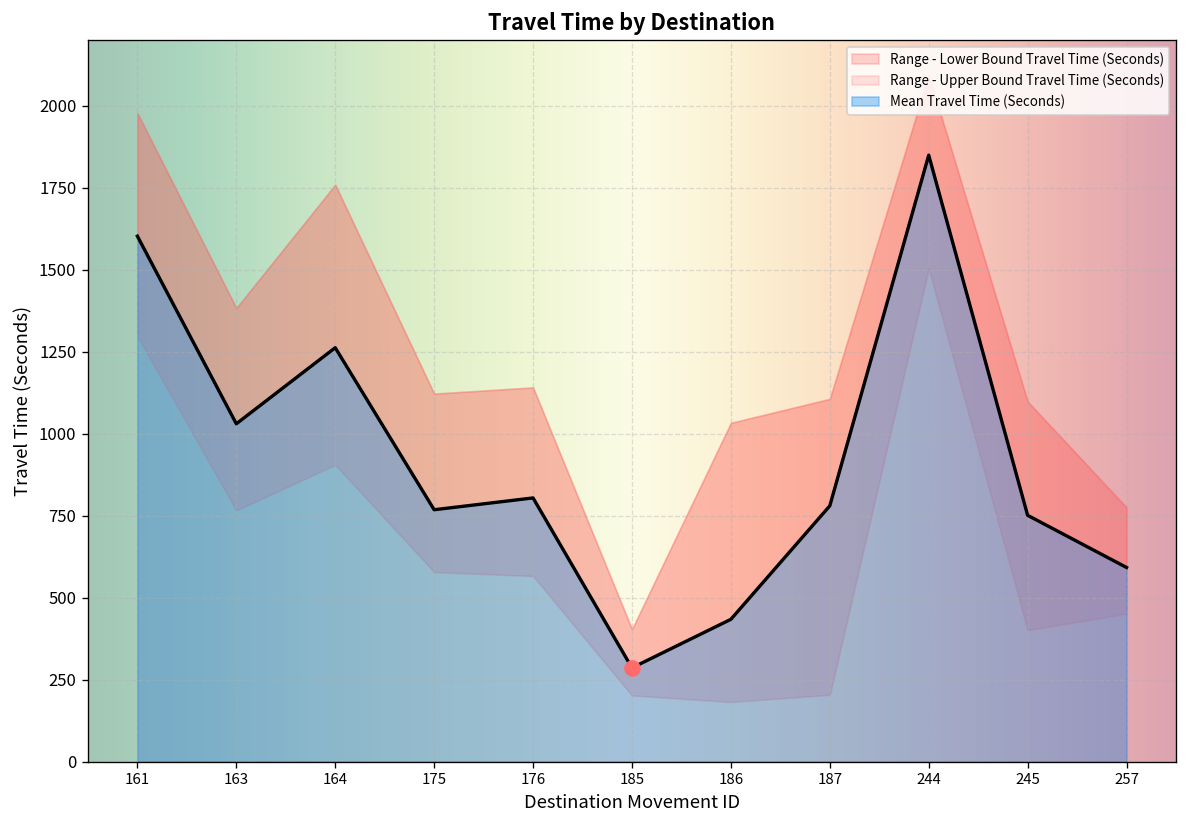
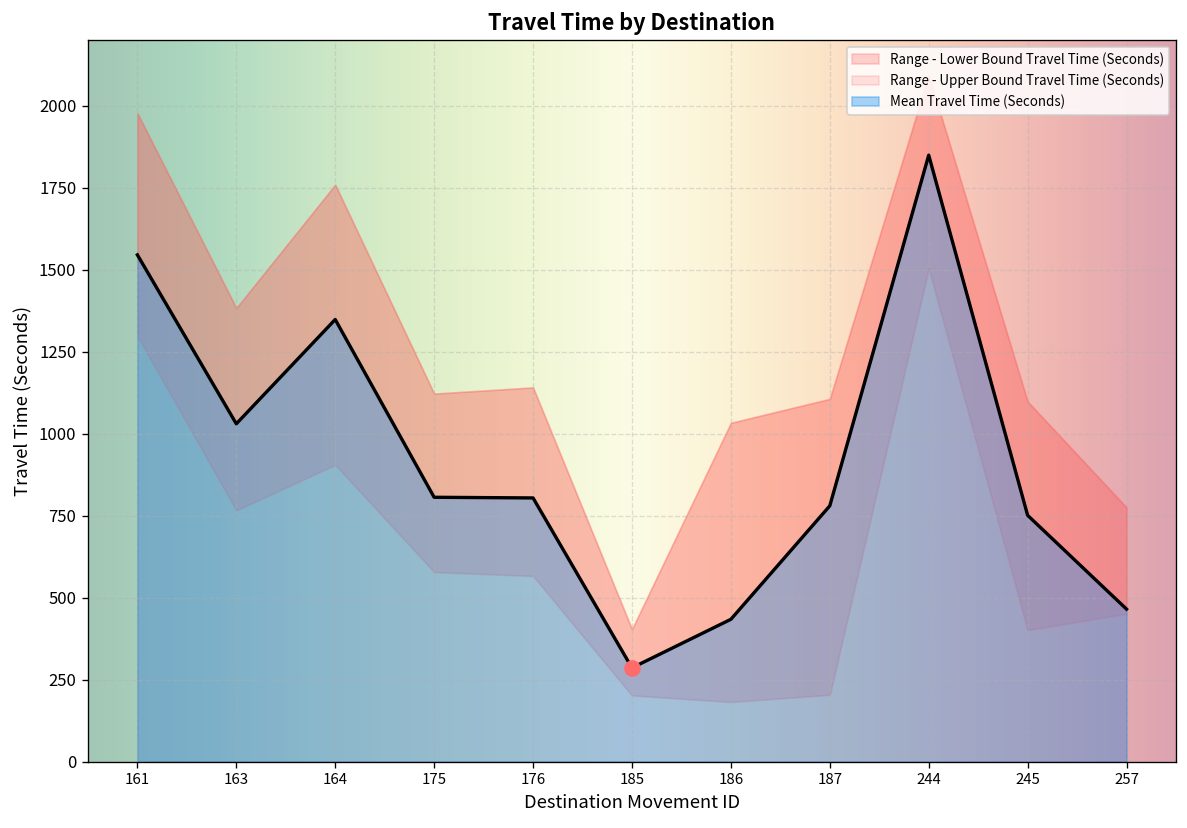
  {
    "Mean Travel Time (Seconds)": {
-     "161": 1600,
+     "161": 1550,
      "163": 1030,
-     "164": 1260,
-     "175": 770,
+     "164": 1350,
+     "175": 810,
      "176": 800,
      "186": 430,
      "187": 780,
      "244": 1850,
      "245": 750,
-     "257": 590
+     "257": 470
    }
  }
